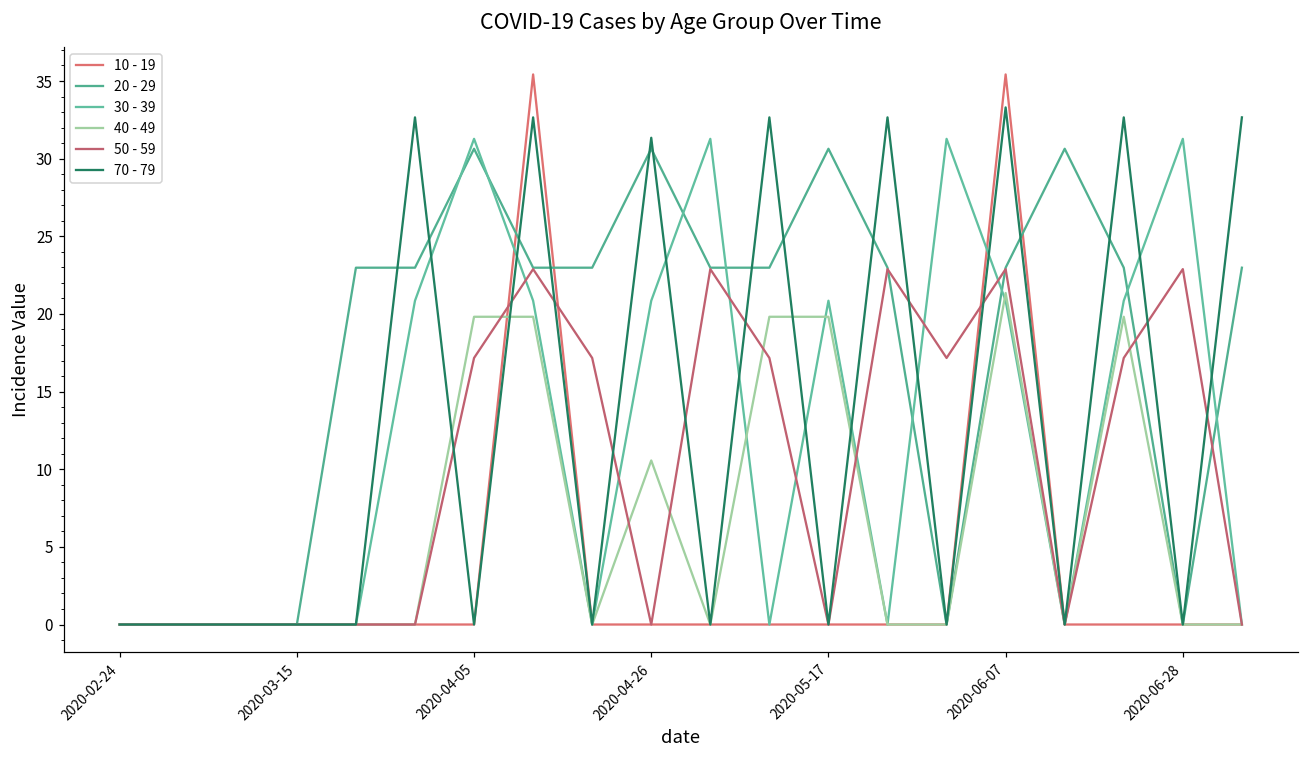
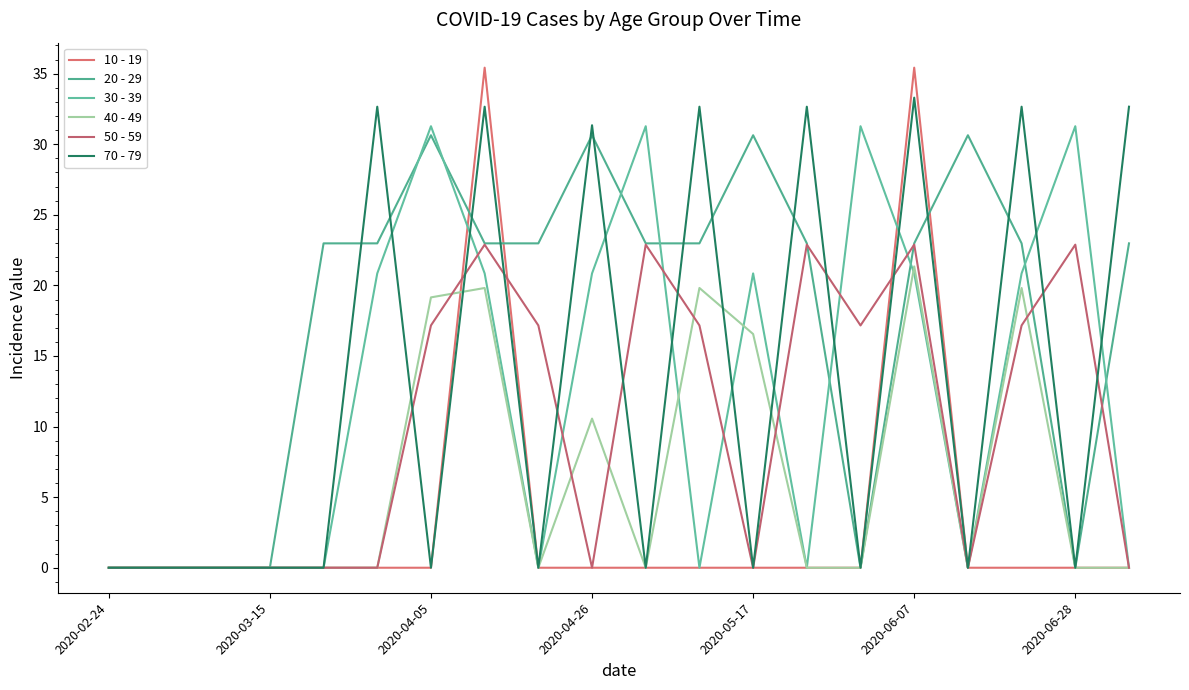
  {
    "40 - 49": {
-     "2020-04-05": 19.8,
+     "2020-04-05": 19.2,
      "2020-04-26": 10.6,
-     "2020-05-17": 19.8,
+     "2020-05-17": 16.6,
      "2020-06-07": 21.3
    },
    "70 - 79": {
      "2020-04-26": 31.3,
      "2020-06-07": 33.3
    }
  }
